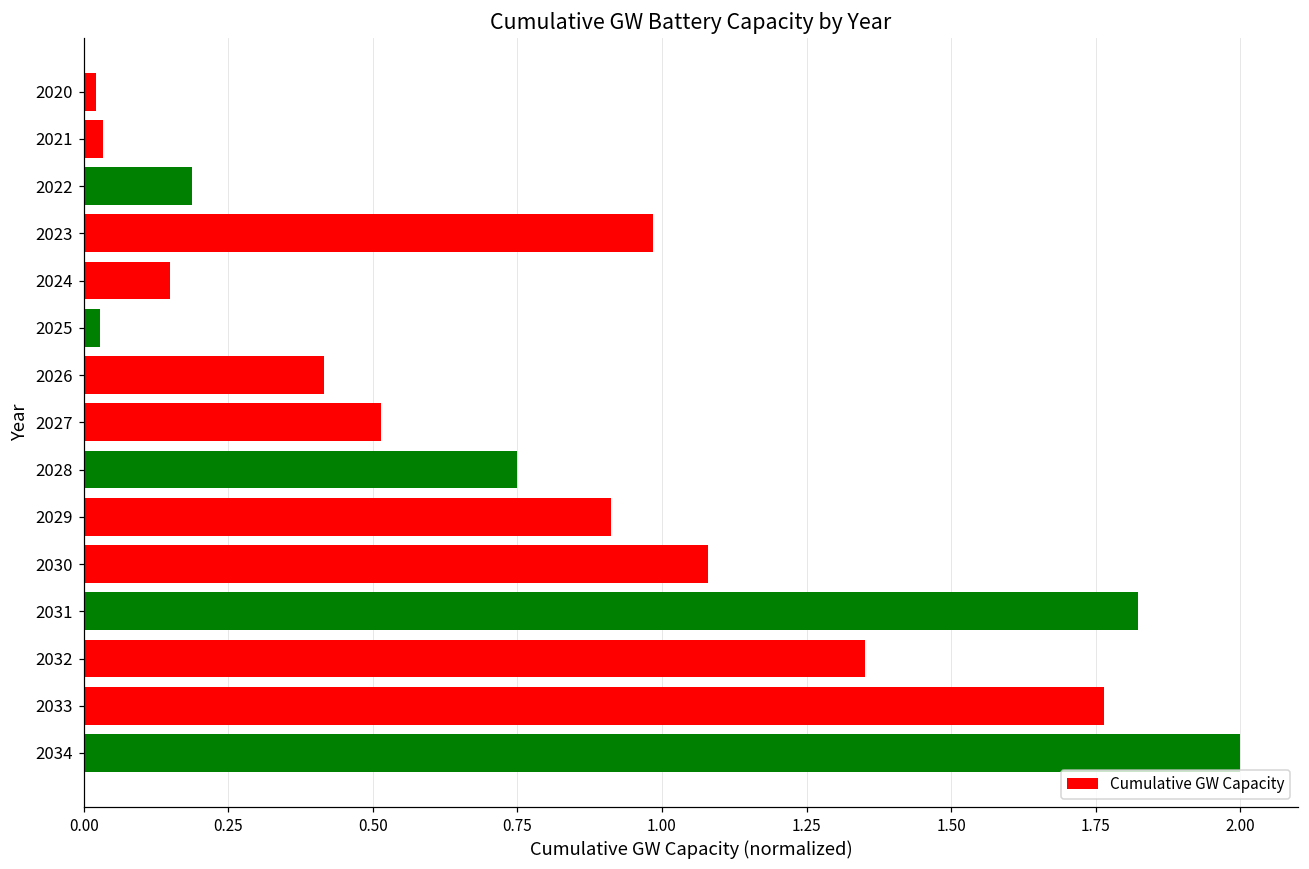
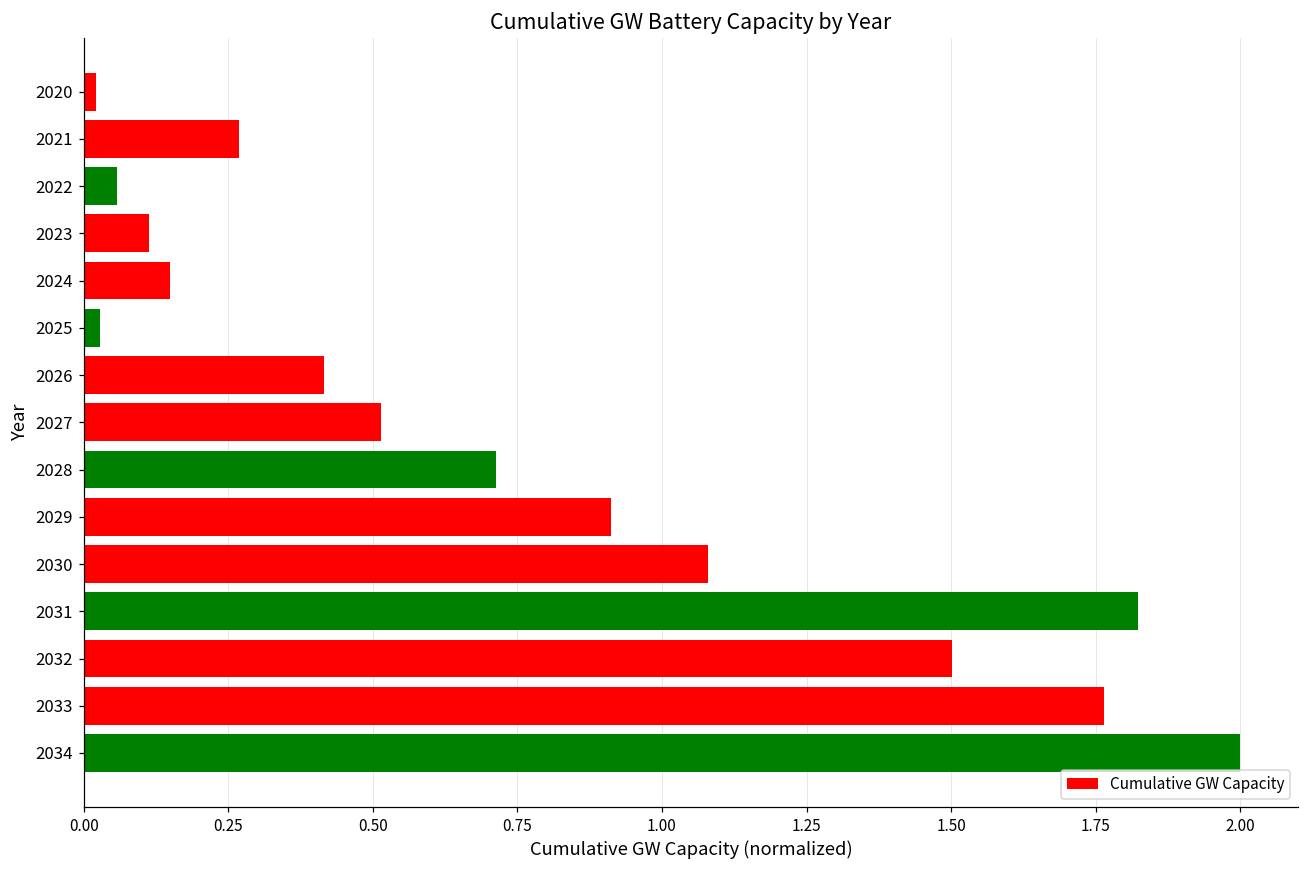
  {
    "2020": 0.02,
-   "2021": 0.03,
-   "2022": 0.19,
-   "2023": 0.98,
+   "2021": 0.27,
+   "2022": 0.06,
+   "2023": 0.11,
    "2024": 0.15,
    "2025": 0.03,
    "2026": 0.42,
    "2027": 0.51,
-   "2028": 0.75,
+   "2028": 0.71,
    "2029": 0.91,
    "2030": 1.08,
    "2031": 1.82,
-   "2032": 1.35,
+   "2032": 1.50,
    "2033": 1.77,
    "2034": 2.00
  }
